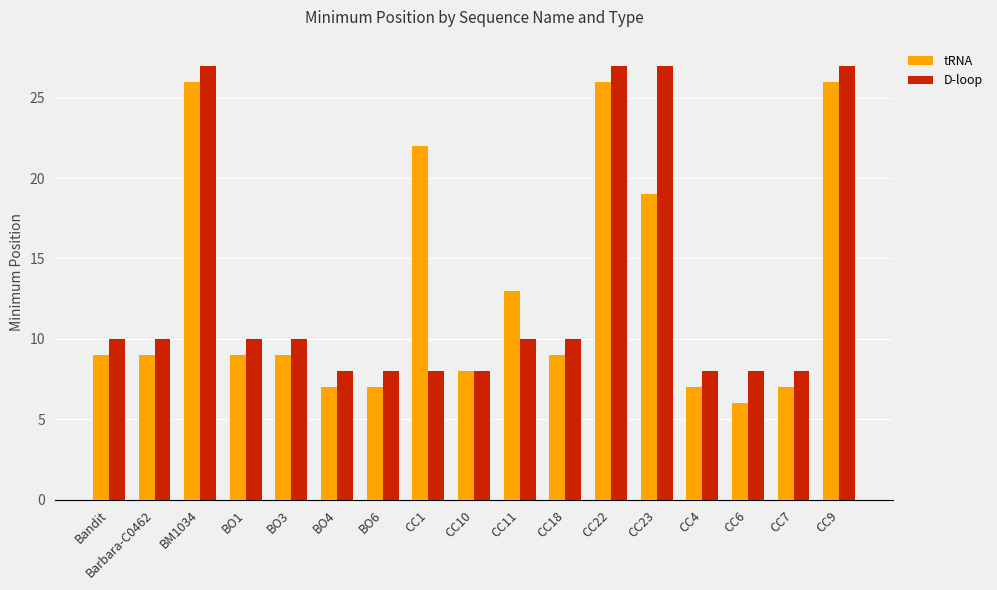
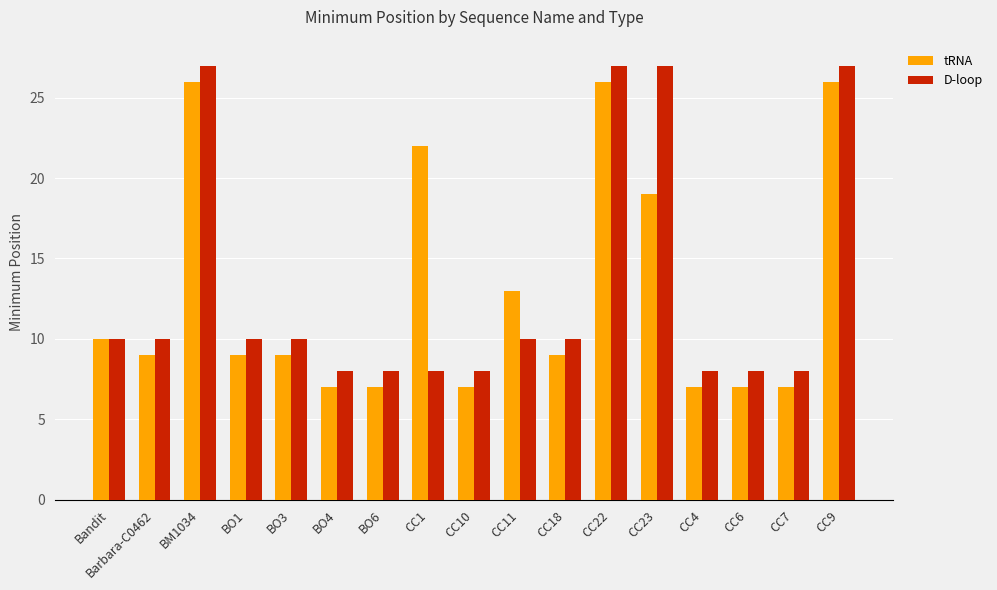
  {
    "tRNA": {
-     "Bandit": 9,
+     "Bandit": 10,
      "Barbara-C0462": 9,
      "BM1034": 26,
      "BO1": 9,
      "BO3": 9,
      "BO4": 7,
      "BO6": 7,
      "CC1": 22,
-     "CC10": 8,
+     "CC10": 7,
      "CC11": 13,
      "CC18": 9,
      "CC22": 26,
      "CC23": 19,
      "CC4": 7,
-     "CC6": 6,
+     "CC6": 7,
      "CC7": 7,
      "CC9": 26
    },
    "D-loop": {
      "Bandit": 10,
      "Barbara-C0462": 10,
      "BM1034": 27,
      "BO1": 10,
      "BO3": 10,
      "BO4": 8,
      "BO6": 8,
      "CC1": 8,
      "CC10": 8,
      "CC11": 10,
      "CC18": 10,
      "CC22": 27,
      "CC23": 27,
      "CC4": 8,
      "CC6": 8,
      "CC7": 8,
      "CC9": 27
    }
  }
